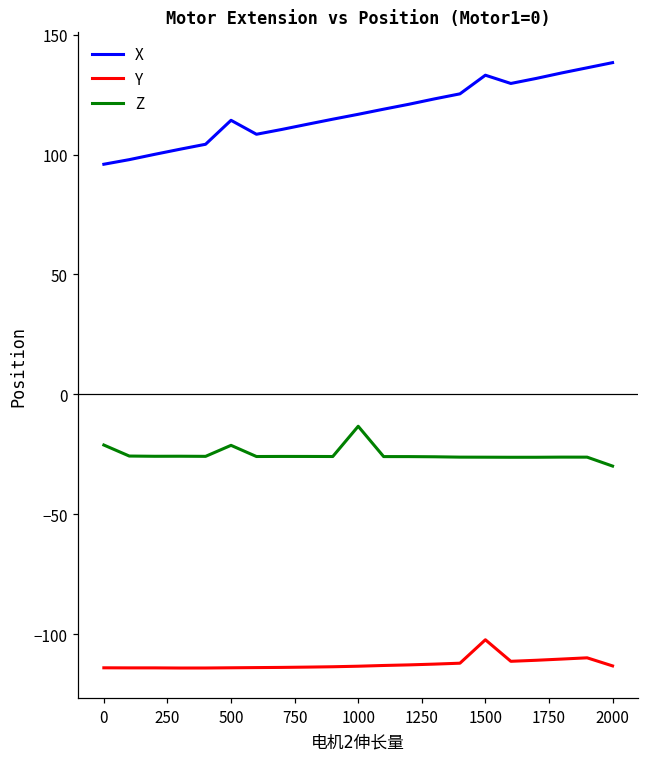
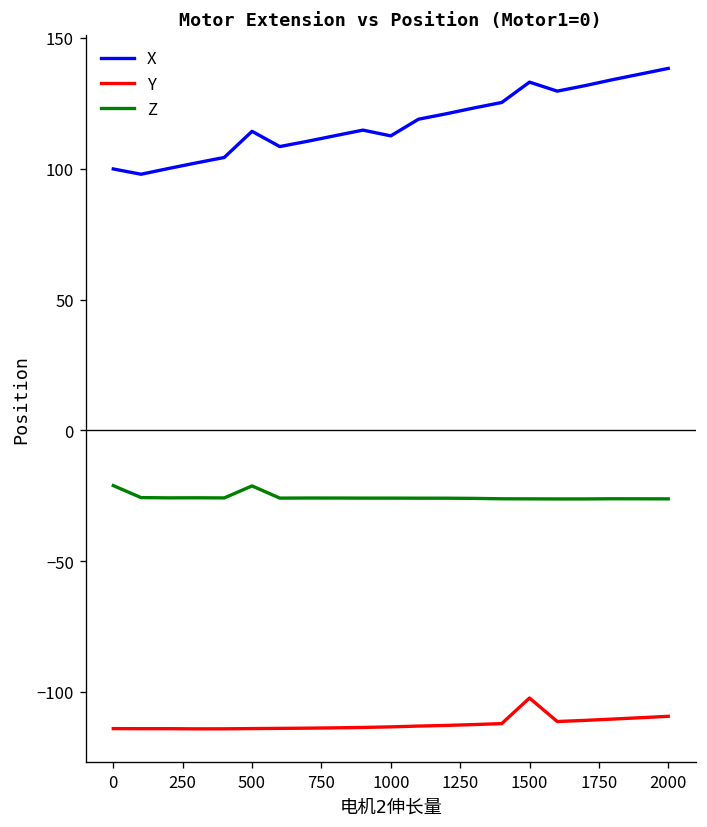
  {
    "X": {
-     "0": 96,
+     "0": 100,
      "500": 114,
-     "1000": 117,
+     "1000": 113,
      "1500": 133,
      "2000": 138
    },
    "Y": {
      "0": -114,
      "500": -114,
      "1000": -113,
      "1500": -102,
-     "2000": -113
+     "2000": -109
    },
    "Z": {
      "0": -21,
      "500": -21,
-     "1000": -13,
+     "1000": -26,
      "1500": -26,
-     "2000": -30
+     "2000": -26
    }
  }
